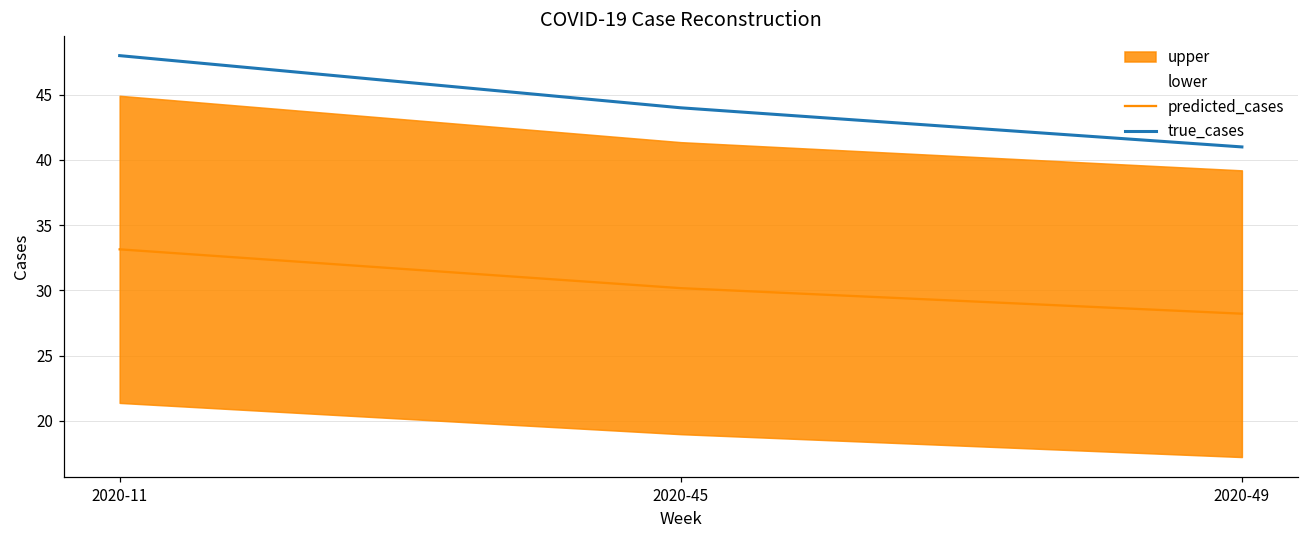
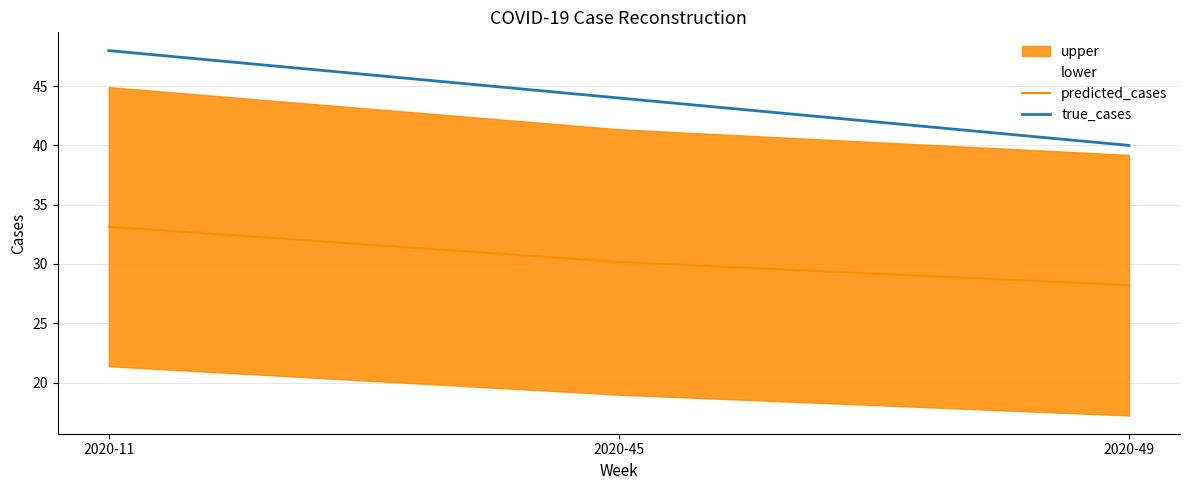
  {
    "true_cases": {
      "2020-11": 48,
      "2020-45": 44,
-     "2020-49": 41
+     "2020-49": 40
    }
  }
